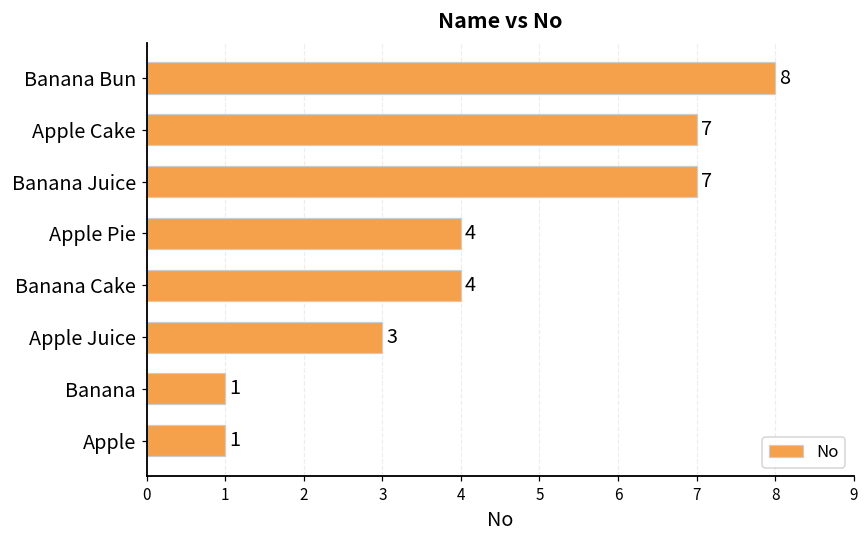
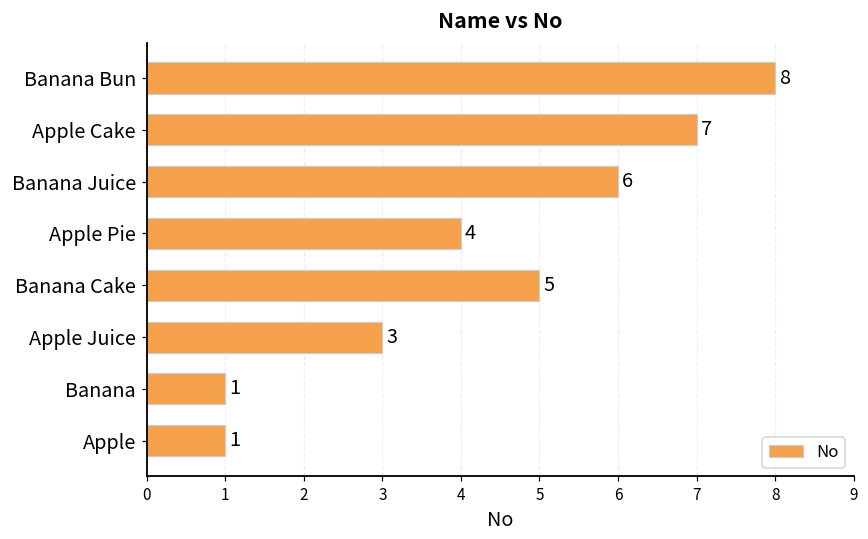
  {
    "Banana Bun": 8,
    "Apple Cake": 7,
-   "Banana Juice": 7,
+   "Banana Juice": 6,
    "Apple Pie": 4,
-   "Banana Cake": 4,
+   "Banana Cake": 5,
    "Apple Juice": 3,
    "Banana": 1,
    "Apple": 1
  }
